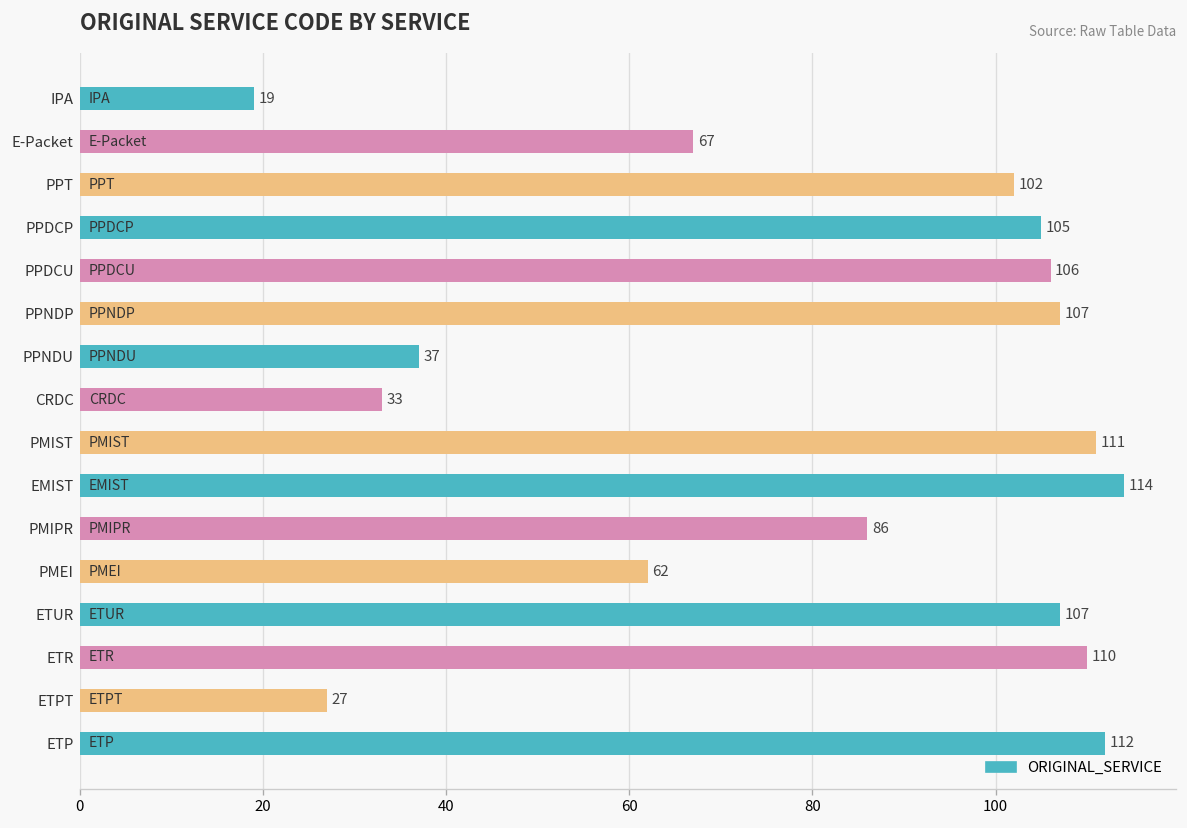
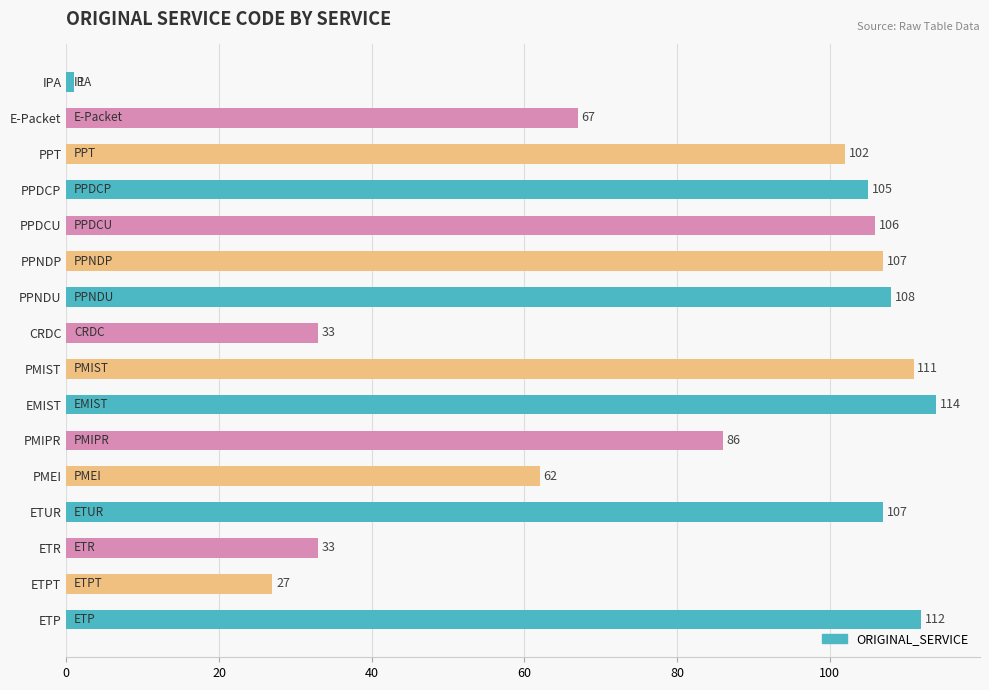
  {
-   "IPA": 19,
+   "IPA": 1,
    "E-Packet": 67,
    "PPT": 102,
    "PPDCP": 105,
    "PPDCU": 106,
    "PPNDP": 107,
-   "PPNDU": 37,
+   "PPNDU": 108,
    "CRDC": 33,
    "PMIST": 111,
    "EMIST": 114,
    "PMIPR": 86,
    "PMEI": 62,
    "ETUR": 107,
-   "ETR": 110,
+   "ETR": 33,
    "ETPT": 27,
    "ETP": 112
  }
